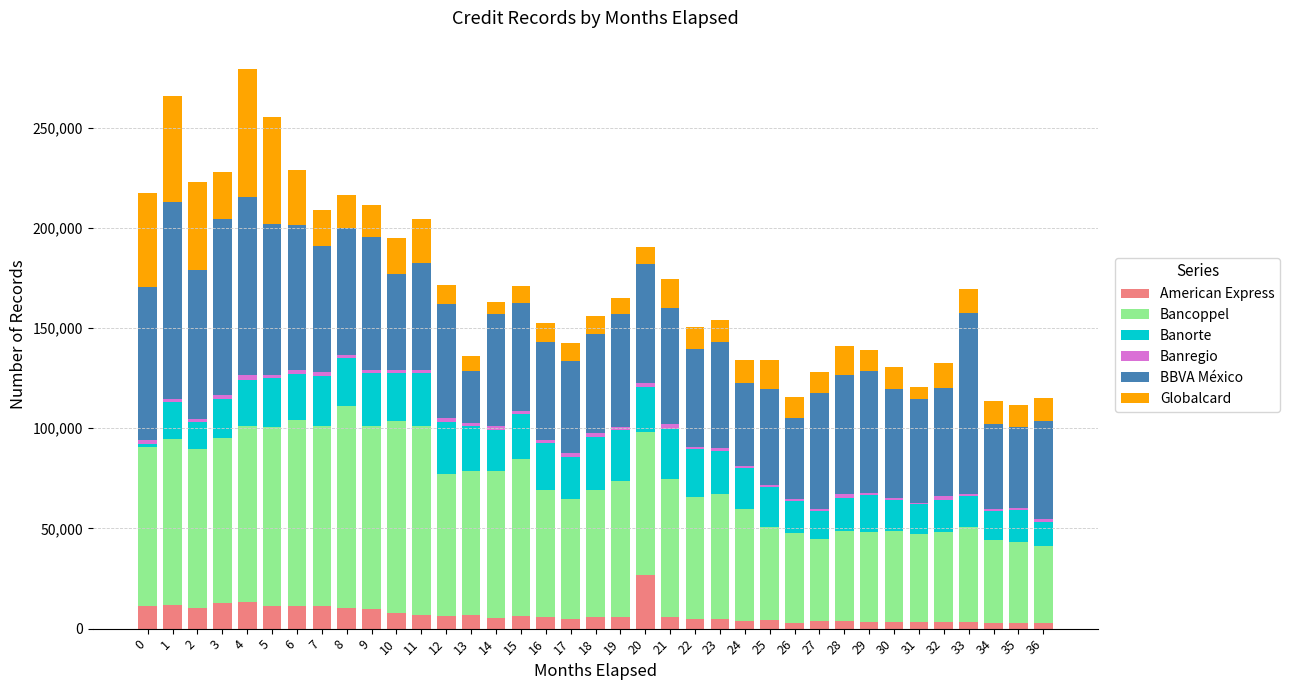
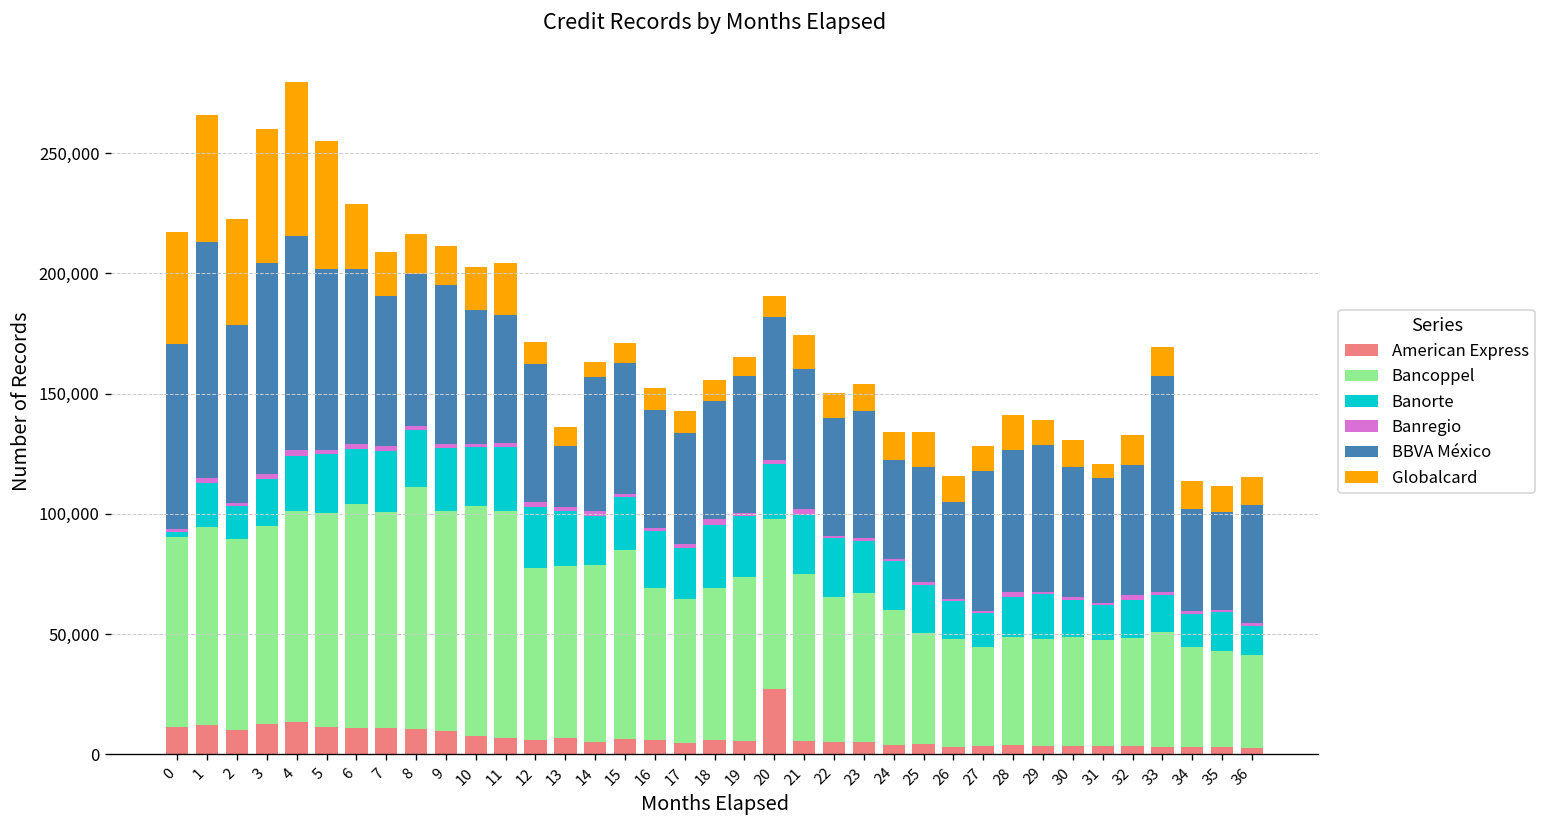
  {
    "BBVA México": {
      "0": "77,000",
      "1": "98,000",
      "2": "74,000",
      "3": "88,000",
      "4": "89,000",
      "5": "75,000",
      "6": "73,000",
      "7": "63,000",
      "8": "64,000",
      "9": "66,000",
-     "10": "48,000",
+     "10": "56,000",
      "11": "53,000",
      "12": "57,000",
      "13": "26,000",
      "14": "56,000",
      "15": "54,000",
      "16": "49,000",
      "17": "46,000",
      "18": "49,000",
      "19": "57,000",
      "20": "59,000",
      "21": "58,000",
      "22": "49,000",
      "23": "53,000",
      "24": "41,000",
      "25": "48,000",
      "26": "40,000",
      "27": "58,000",
      "28": "59,000",
      "29": "61,000",
      "30": "54,000",
      "31": "52,000",
      "32": "54,000",
      "33": "90,000",
      "34": "42,000",
      "35": "41,000",
      "36": "49,000"
    },
    "Globalcard": {
      "0": "47,000",
      "1": "53,000",
      "2": "44,000",
-     "3": "23,000",
+     "3": "56,000",
      "4": "64,000",
      "5": "53,000",
      "6": "27,000",
      "7": "18,000",
      "8": "17,000",
      "9": "16,000",
      "10": "18,000",
      "11": "22,000",
      "12": "9,000",
      "13": "8,000",
      "14": "6,000",
      "15": "8,000",
      "16": "9,000",
      "17": "9,000",
      "18": "9,000",
      "19": "8,000",
      "20": "9,000",
      "21": "14,000",
      "22": "11,000",
      "23": "11,000",
      "24": "12,000",
      "25": "14,000",
      "26": "11,000",
      "27": "10,000",
      "28": "14,000",
      "29": "10,000",
      "30": "11,000",
      "31": "6,000",
      "32": "12,000",
      "33": "12,000",
      "34": "11,000",
      "35": "11,000",
      "36": "11,000"
    }
  }
